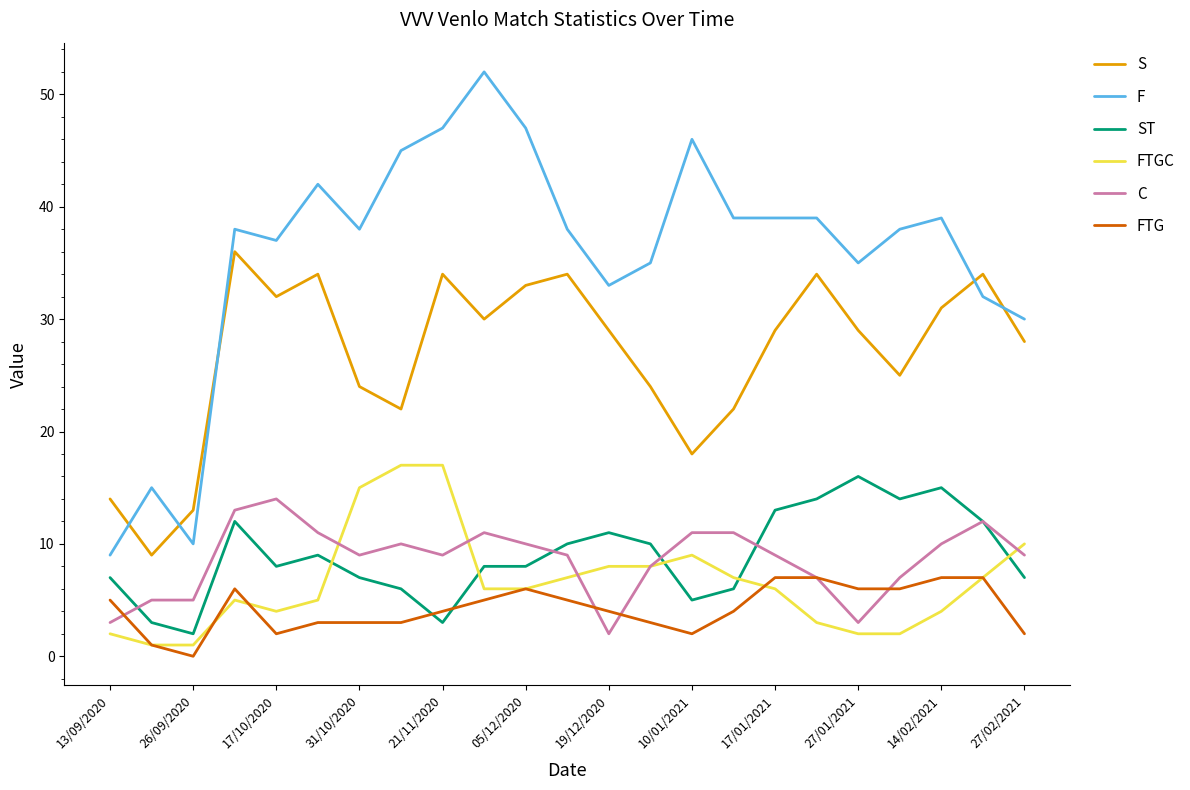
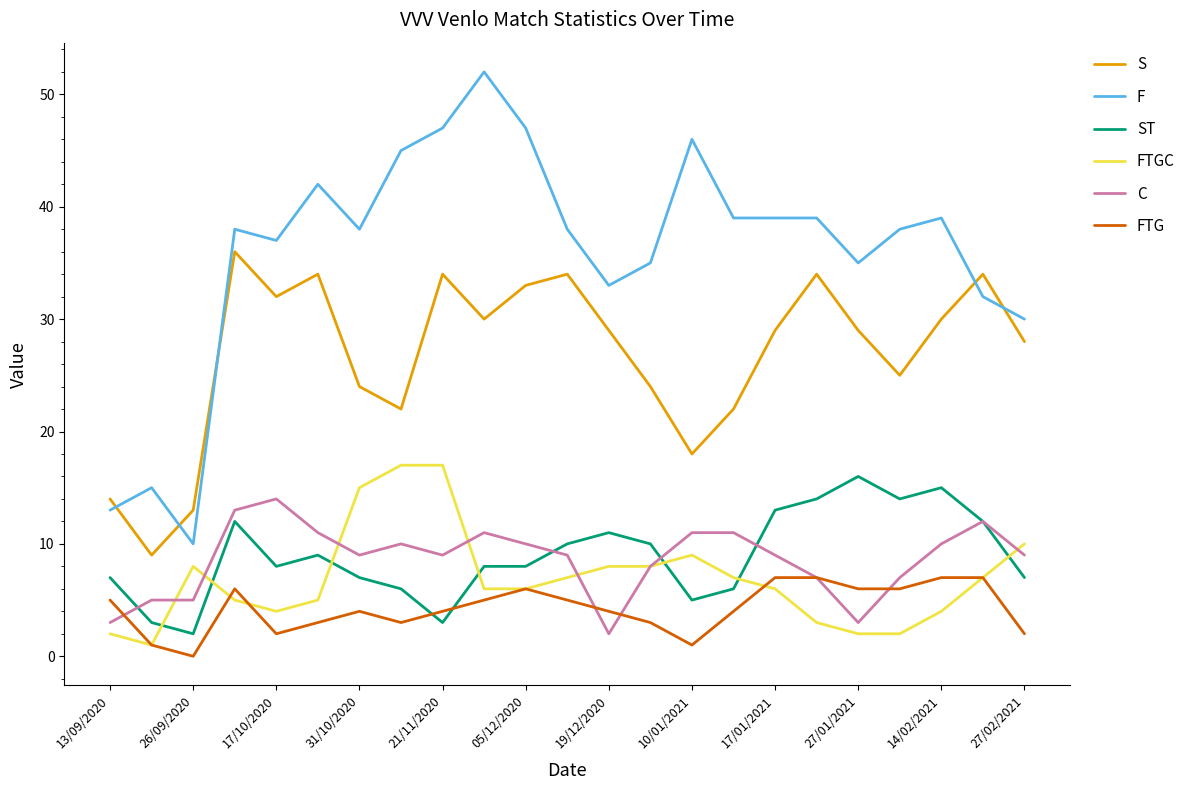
  {
    "S": {
      "13/09/2020": 14,
      "26/09/2020": 13,
      "17/10/2020": 32,
      "31/10/2020": 24,
      "21/11/2020": 34,
      "05/12/2020": 33,
      "19/12/2020": 29,
      "10/01/2021": 18,
      "17/01/2021": 29,
      "27/01/2021": 29,
-     "14/02/2021": 31,
+     "14/02/2021": 30,
      "27/02/2021": 28
    },
    "F": {
-     "13/09/2020": 9,
+     "13/09/2020": 13,
      "26/09/2020": 10,
      "17/10/2020": 37,
      "31/10/2020": 38,
      "21/11/2020": 47,
      "05/12/2020": 47,
      "19/12/2020": 33,
      "10/01/2021": 46,
      "17/01/2021": 39,
      "27/01/2021": 35,
      "14/02/2021": 39,
      "27/02/2021": 30
    },
    "ST": {
      "13/09/2020": 7,
      "26/09/2020": 2,
      "17/10/2020": 8,
      "31/10/2020": 7,
      "21/11/2020": 3,
      "05/12/2020": 8,
      "19/12/2020": 11,
      "10/01/2021": 5,
      "17/01/2021": 13,
      "27/01/2021": 16,
      "14/02/2021": 15,
      "27/02/2021": 7
    },
    "FTGC": {
      "13/09/2020": 2,
-     "26/09/2020": 1,
+     "26/09/2020": 8,
      "17/10/2020": 4,
      "31/10/2020": 15,
      "21/11/2020": 17,
      "19/12/2020": 8,
      "10/01/2021": 9,
      "17/01/2021": 6,
      "27/01/2021": 2,
      "14/02/2021": 4,
      "27/02/2021": 10
    },
    "C": {
      "13/09/2020": 3,
      "26/09/2020": 5,
      "17/10/2020": 14,
      "31/10/2020": 9,
      "21/11/2020": 9,
      "05/12/2020": 10,
      "19/12/2020": 2,
      "10/01/2021": 11,
      "17/01/2021": 9,
      "27/01/2021": 3,
      "14/02/2021": 10,
      "27/02/2021": 9
    },
    "FTG": {
      "13/09/2020": 5,
      "26/09/2020": 0,
      "17/10/2020": 2,
-     "31/10/2020": 3,
+     "31/10/2020": 4,
      "21/11/2020": 4,
      "19/12/2020": 4,
-     "10/01/2021": 2,
+     "10/01/2021": 1,
      "17/01/2021": 7,
      "27/01/2021": 6,
      "14/02/2021": 7,
      "27/02/2021": 2
    }
  }
